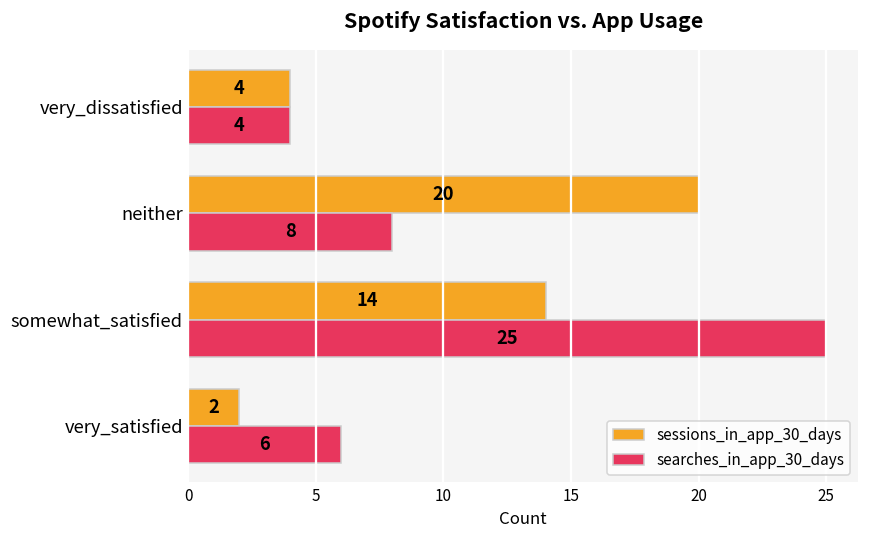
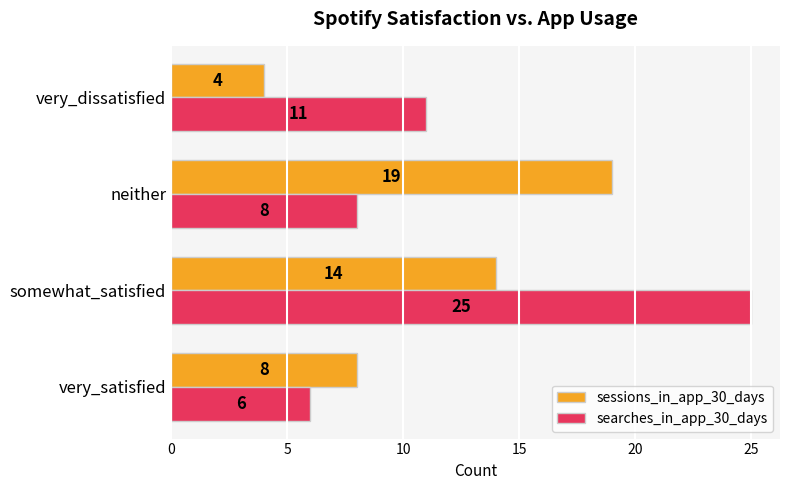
  {
    "sessions_in_app_30_days": {
      "very_dissatisfied": 4,
-     "neither": 20,
+     "neither": 19,
      "somewhat_satisfied": 14,
-     "very_satisfied": 2
+     "very_satisfied": 8
    },
    "searches_in_app_30_days": {
-     "very_dissatisfied": 4,
+     "very_dissatisfied": 11,
      "neither": 8,
      "somewhat_satisfied": 25,
      "very_satisfied": 6
    }
  }
